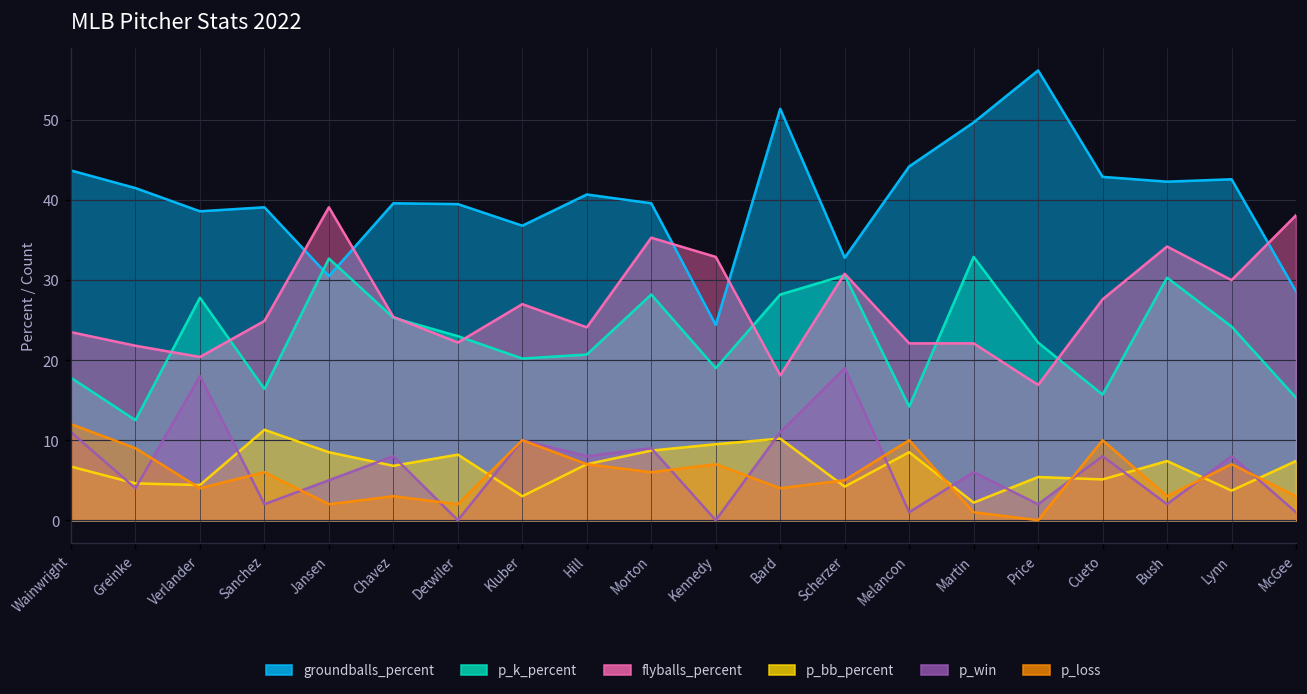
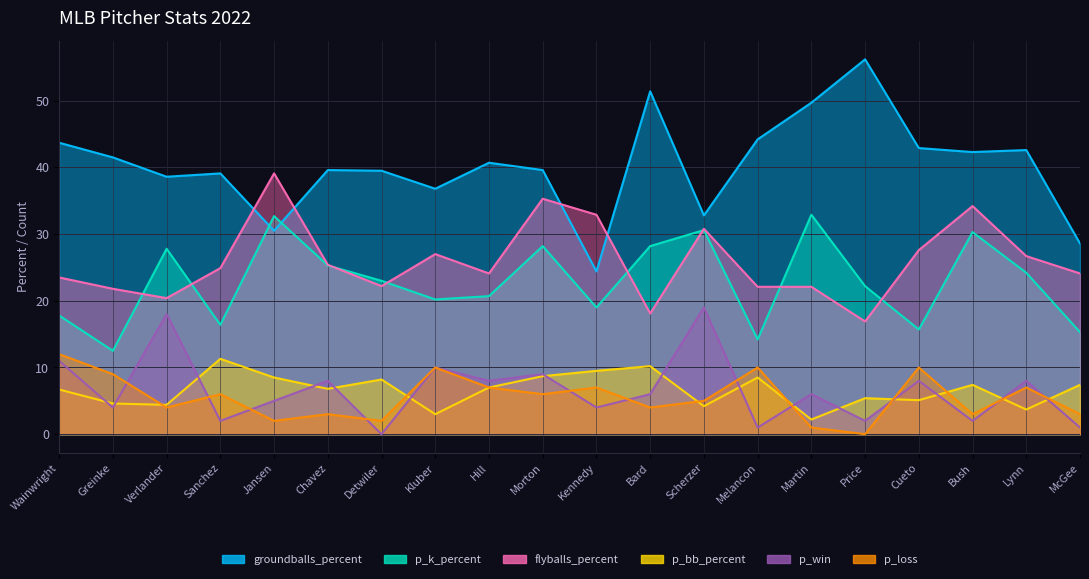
  {
    "flyballs_percent": {
      "Wainwright": 24,
      "Greinke": 22,
      "Verlander": 20,
      "Sanchez": 25,
      "Jansen": 39,
      "Detwiler": 22,
      "Kluber": 27,
      "Hill": 24,
      "Morton": 35,
      "Kennedy": 33,
      "Bard": 18,
      "Melancon": 22,
      "Martin": 22,
      "Price": 17,
      "Cueto": 28,
      "Bush": 34,
-     "Lynn": 30,
-     "McGee": 38
+     "Lynn": 27,
+     "McGee": 24
    },
    "p_win": {
      "Wainwright": 11,
      "Greinke": 4,
      "Verlander": 18,
      "Sanchez": 2,
      "Jansen": 5,
      "Chavez": 8,
      "Detwiler": 0,
      "Hill": 8,
-     "Kennedy": 0,
-     "Bard": 11,
+     "Kennedy": 4,
+     "Bard": 6,
      "Scherzer": 19,
      "Melancon": 1,
      "Martin": 6,
      "Price": 2,
      "Cueto": 8,
      "Bush": 2,
      "Lynn": 8,
      "McGee": 1
    }
  }
